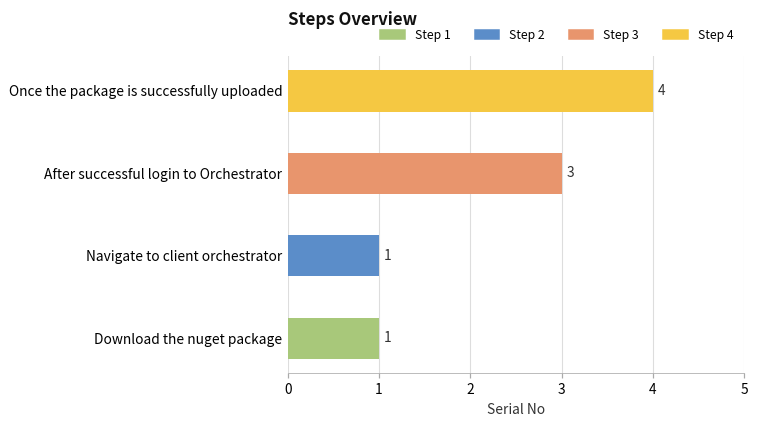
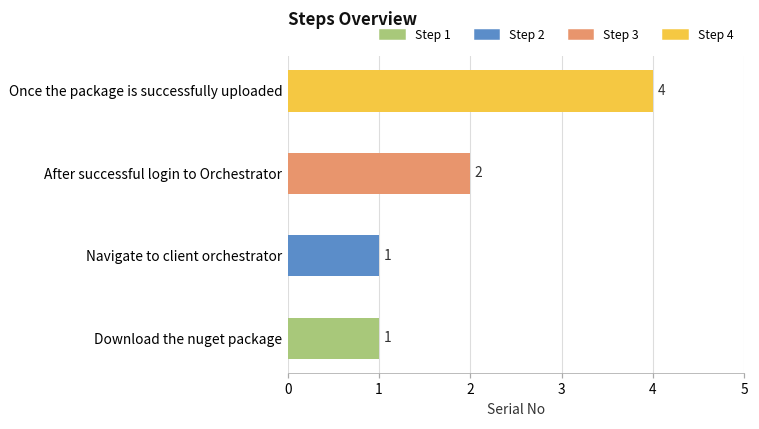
  {
    "Once the package is successfully uploaded": 4,
-   "After successful login to Orchestrator": 3,
+   "After successful login to Orchestrator": 2,
    "Navigate to client orchestrator": 1,
    "Download the nuget package": 1
  }
